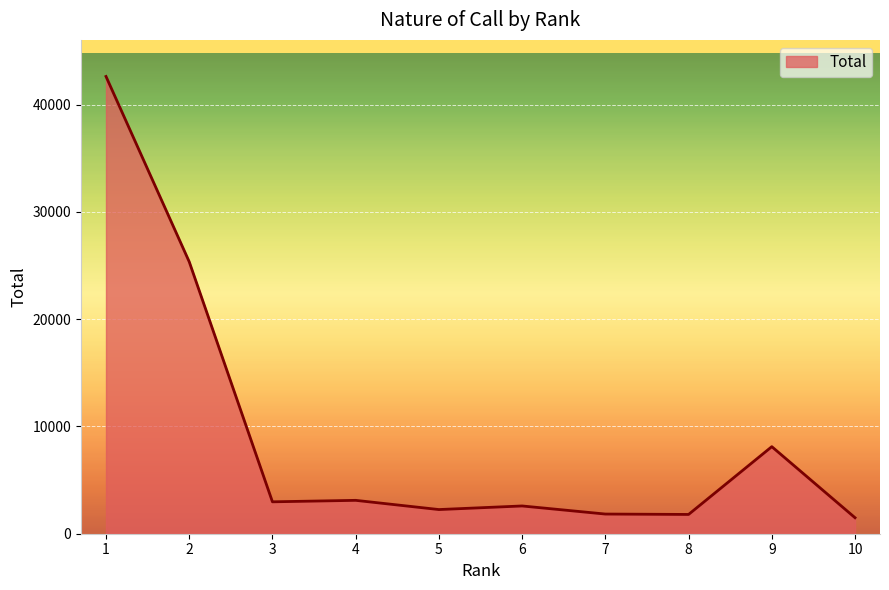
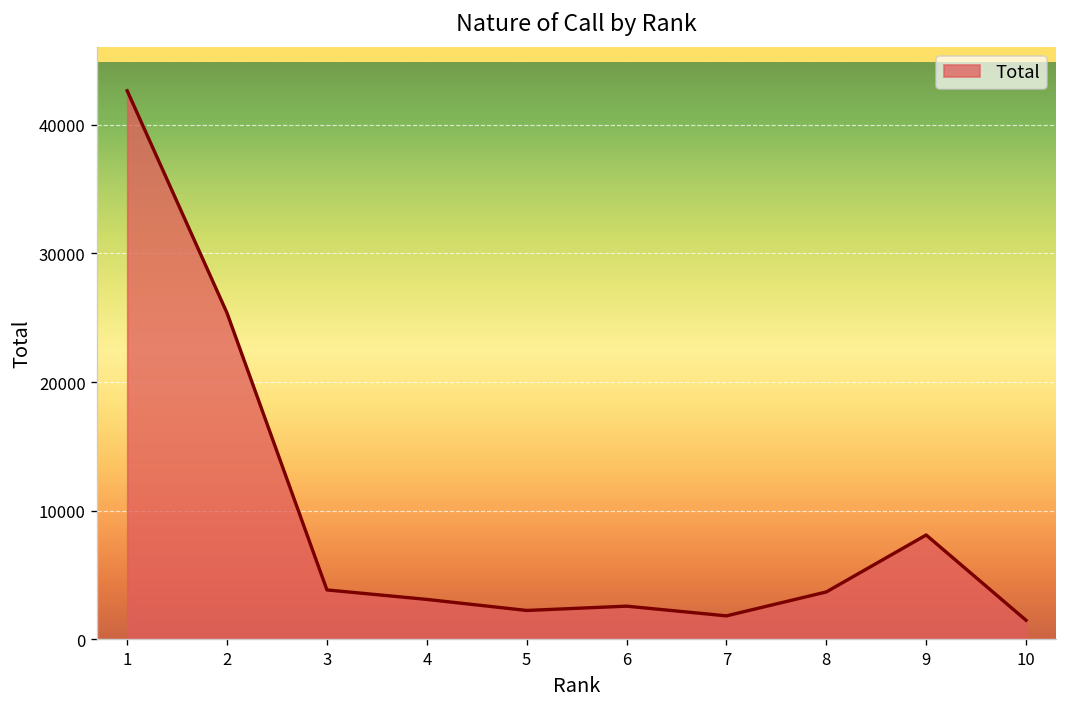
  {
    "1": 42600,
    "2": 25400,
-   "3": 3000,
+   "3": 3800,
    "4": 3100,
    "5": 2300,
    "6": 2600,
    "7": 1800,
-   "8": 1800,
+   "8": 3700,
    "9": 8100,
    "10": 1500
  }
